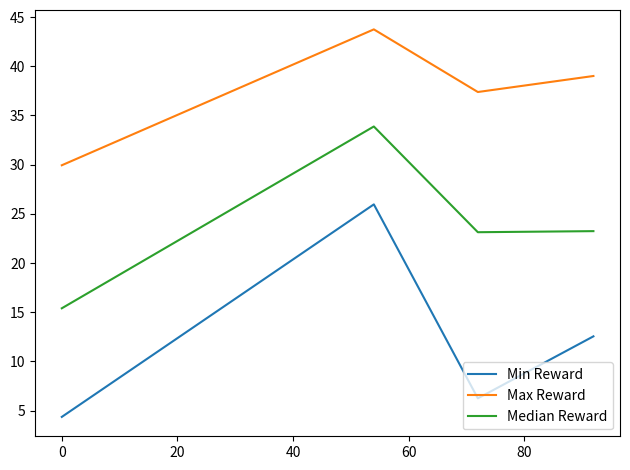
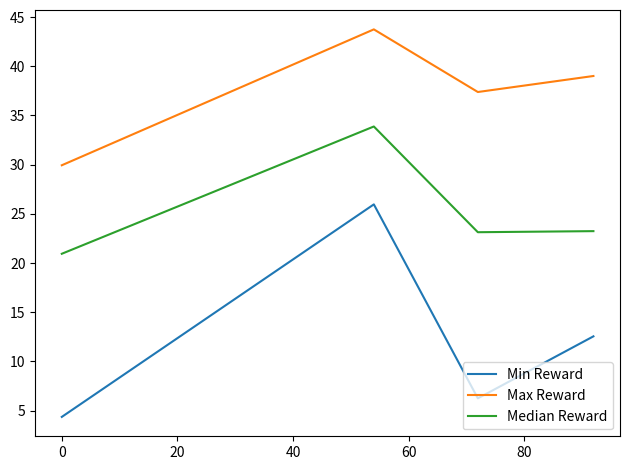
  {
    "Min Reward": {
      "0": 4
    },
    "Max Reward": {
      "0": 30
    },
    "Median Reward": {
-     "0": 15
+     "0": 21
    }
  }
